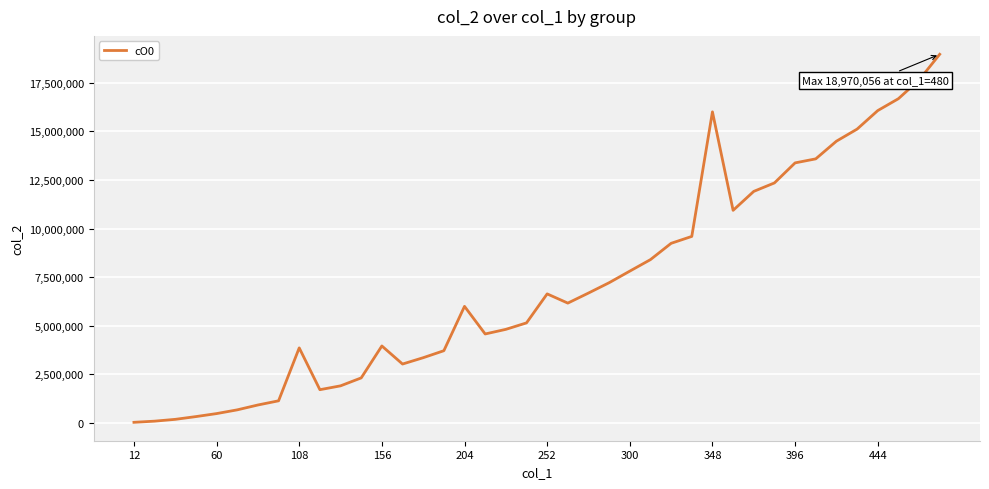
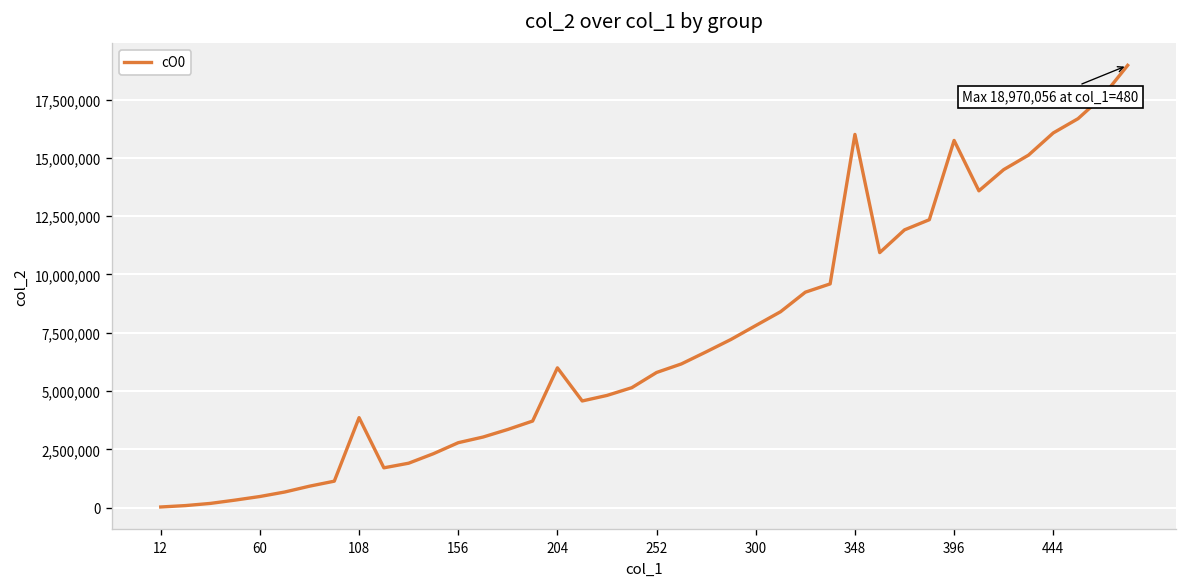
  {
    "12": "0",
    "60": "500,000",
    "108": "3,900,000",
-   "156": "4,000,000",
+   "156": "2,800,000",
    "204": "6,000,000",
-   "252": "6,600,000",
+   "252": "5,800,000",
    "300": "7,800,000",
    "348": "16,000,000",
-   "396": "13,400,000",
+   "396": "15,700,000",
    "444": "16,100,000"
  }
